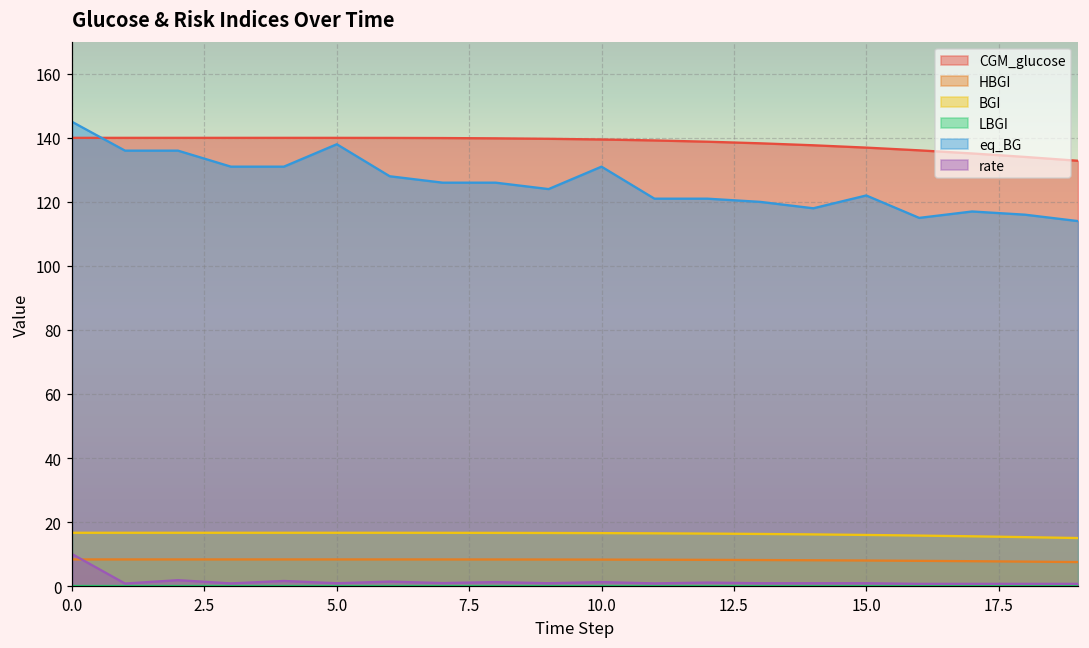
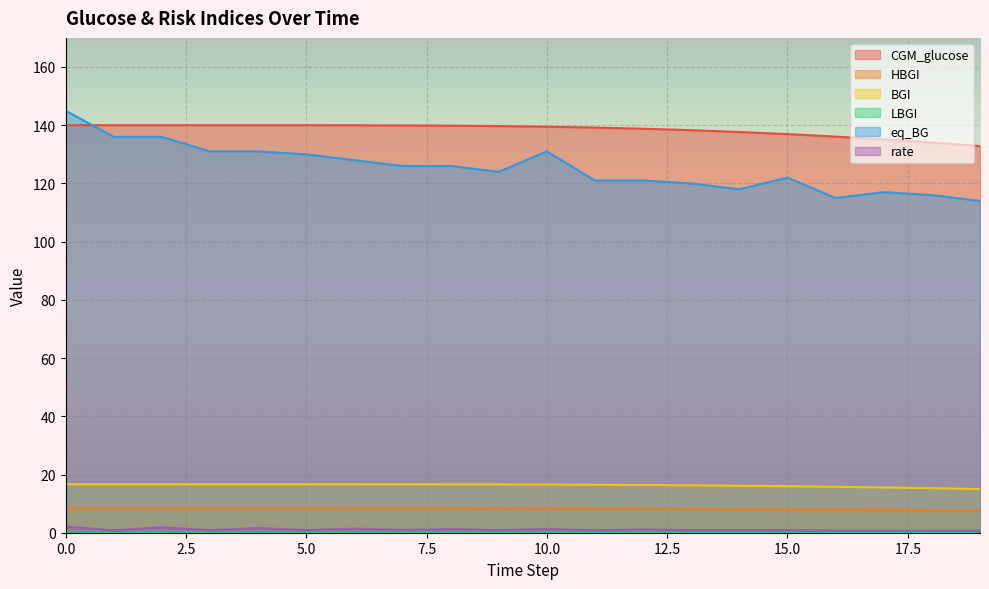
  {
    "LBGI": {
      "0.0": 0,
      "5.0": 0,
      "10.0": 0,
      "15.0": 0
    },
    "eq_BG": {
      "0.0": 145,
-     "5.0": 138,
+     "5.0": 130,
      "10.0": 131,
      "15.0": 122
    },
    "rate": {
-     "0.0": 10,
+     "0.0": 2,
      "5.0": 1,
      "10.0": 1,
      "15.0": 1
    }
  }
